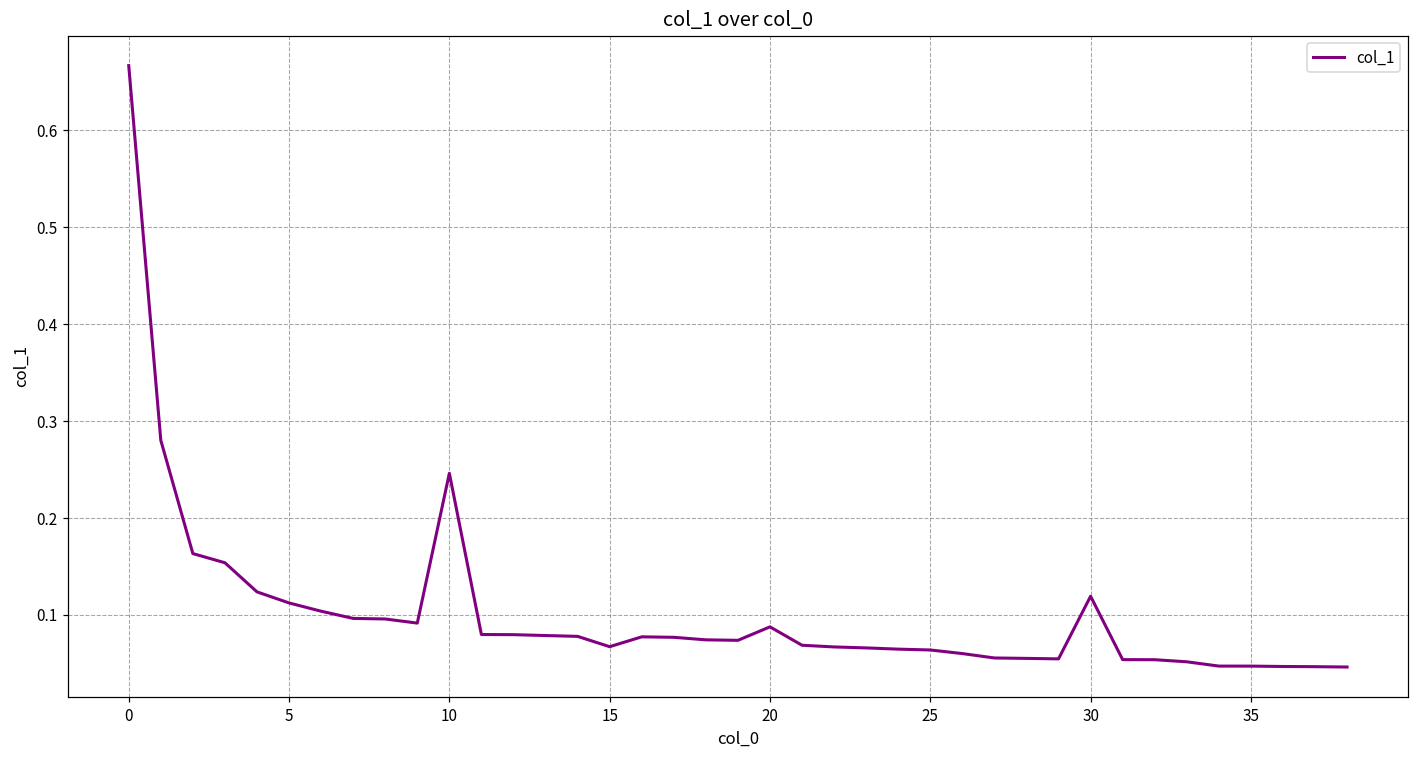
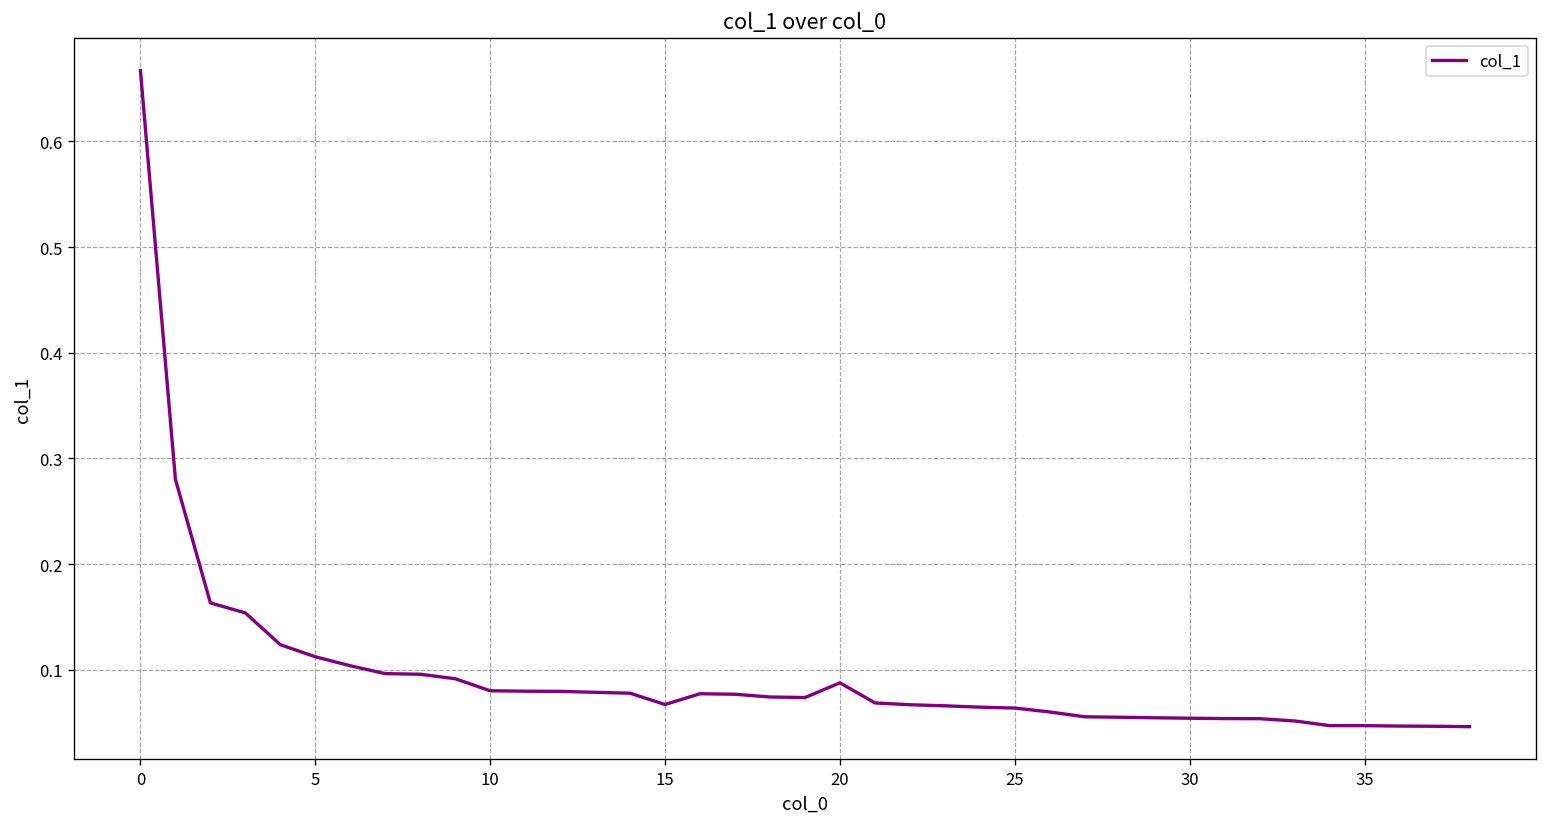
  {
    "0": 0.67,
    "5": 0.11,
-   "10": 0.25,
+   "10": 0.08,
    "15": 0.07,
    "20": 0.09,
    "25": 0.06,
-   "30": 0.12,
+   "30": 0.05,
    "35": 0.05
  }
